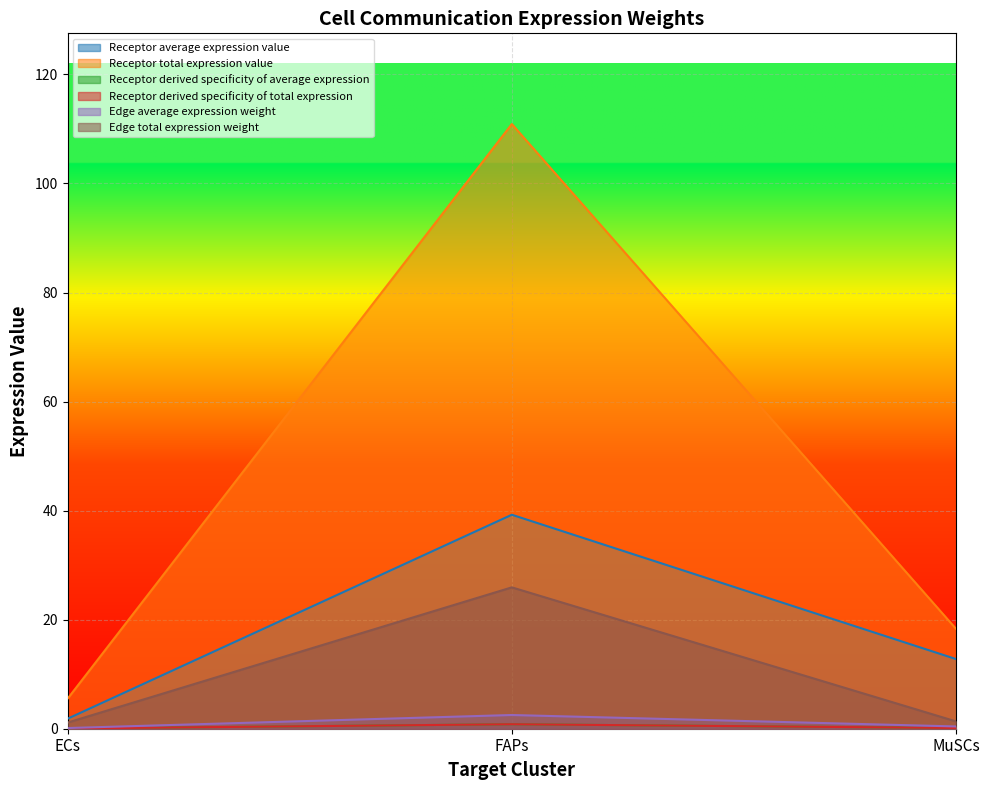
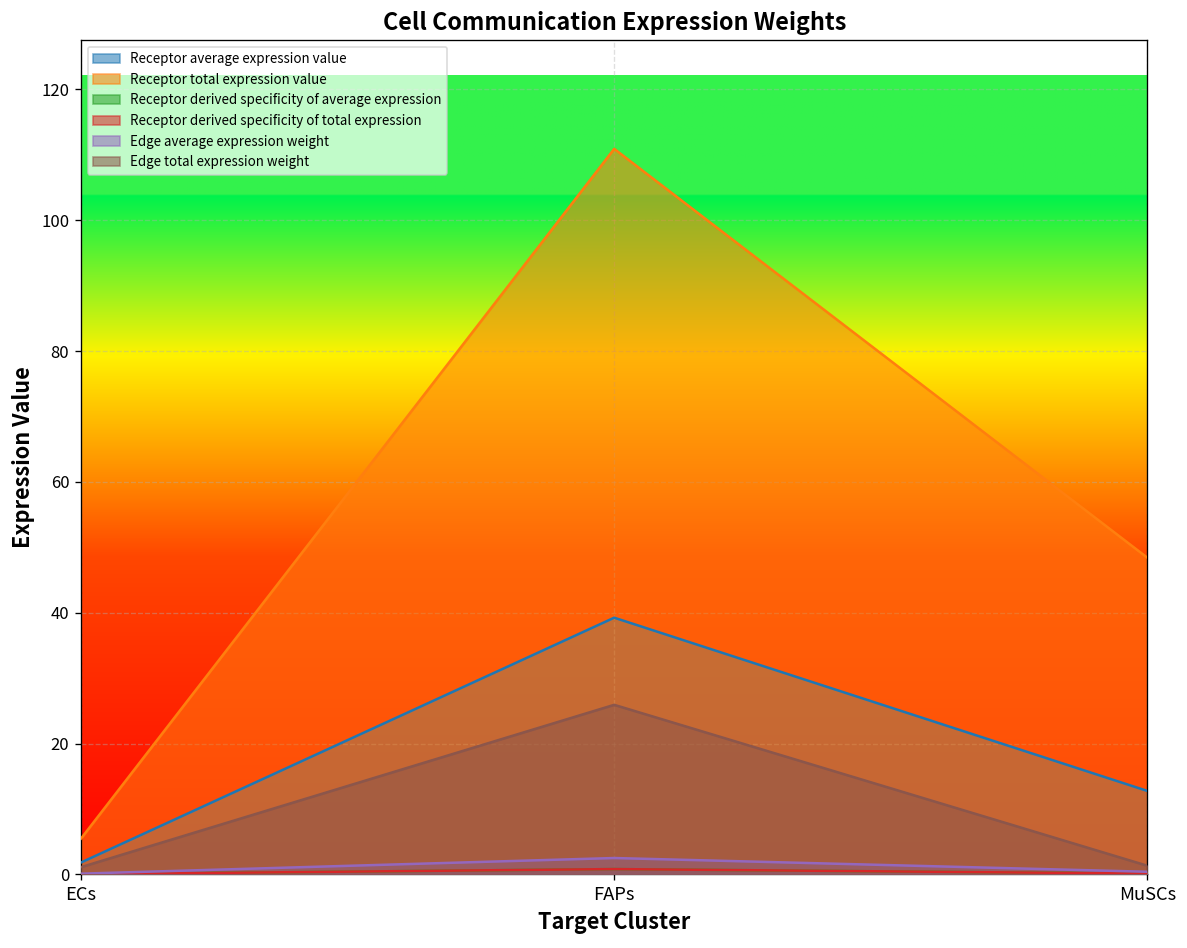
  {
    "Receptor average expression value": {
      "ECs": 2,
      "FAPs": 39,
      "MuSCs": 13
    },
    "Receptor total expression value": {
      "ECs": 5,
      "FAPs": 111,
-     "MuSCs": 18
+     "MuSCs": 48
    },
    "Receptor derived specificity of total expression": {
      "FAPs": 1
    },
    "Edge average expression weight": {
      "FAPs": 3
    },
    "Edge total expression weight": {
      "ECs": 1,
      "FAPs": 26,
      "MuSCs": 1
    }
  }
